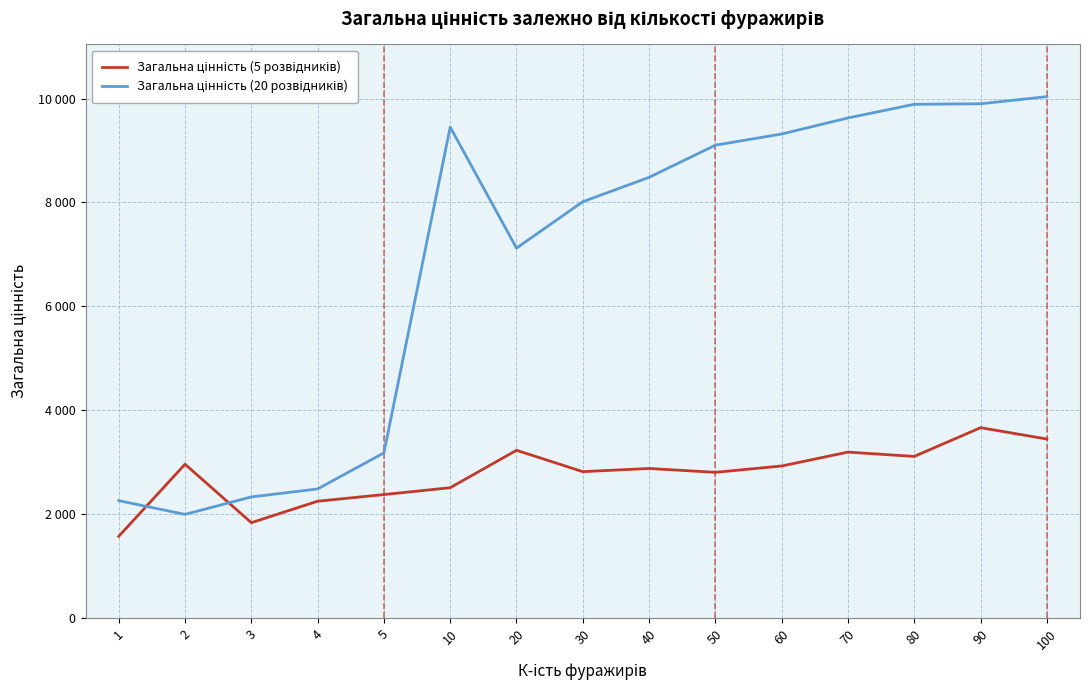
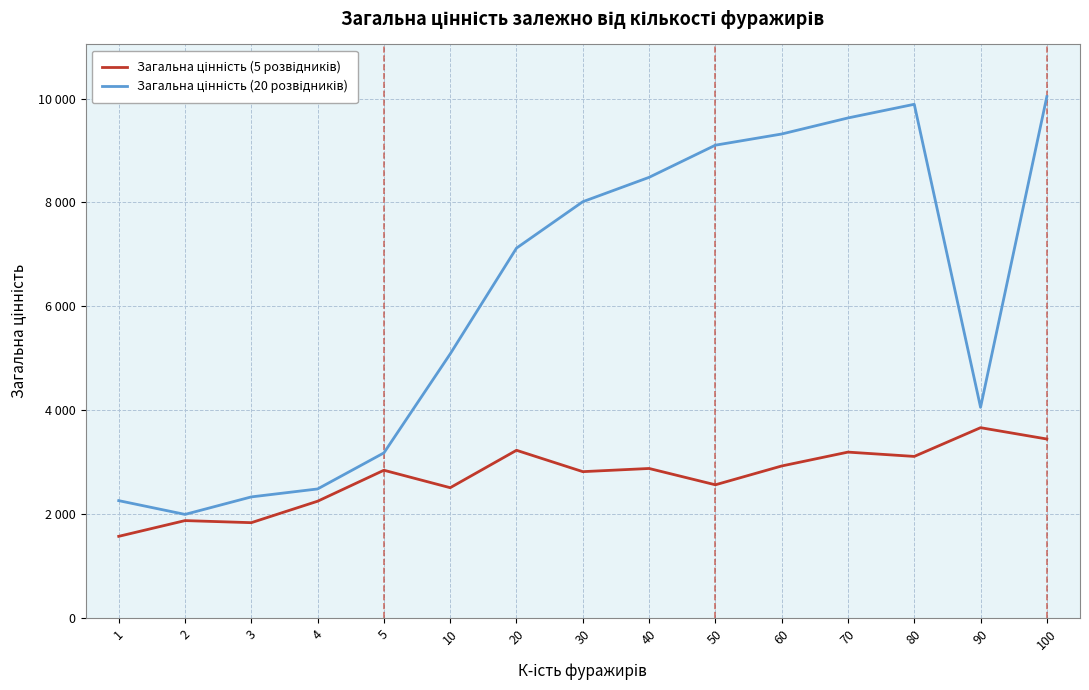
  {
    "Загальна цінність (5 розвідників)": {
      "1": 1600,
-     "2": 3000,
+     "2": 1900,
      "3": 1800,
      "4": 2300,
-     "5": 2400,
+     "5": 2800,
      "10": 2500,
      "20": 3200,
      "30": 2800,
      "40": 2900,
-     "50": 2800,
+     "50": 2600,
      "60": 2900,
      "70": 3200,
      "80": 3100,
      "90": 3700,
      "100": 3400
    },
    "Загальна цінність (20 розвідників)": {
      "1": 2300,
      "2": 2000,
      "3": 2300,
      "4": 2500,
      "5": 3200,
-     "10": 9500,
+     "10": 5100,
      "20": 7100,
      "30": 8000,
      "40": 8500,
      "50": 9100,
      "60": 9300,
      "70": 9600,
      "80": 9900,
-     "90": 9900,
+     "90": 4100,
      "100": 10000
    }
  }
